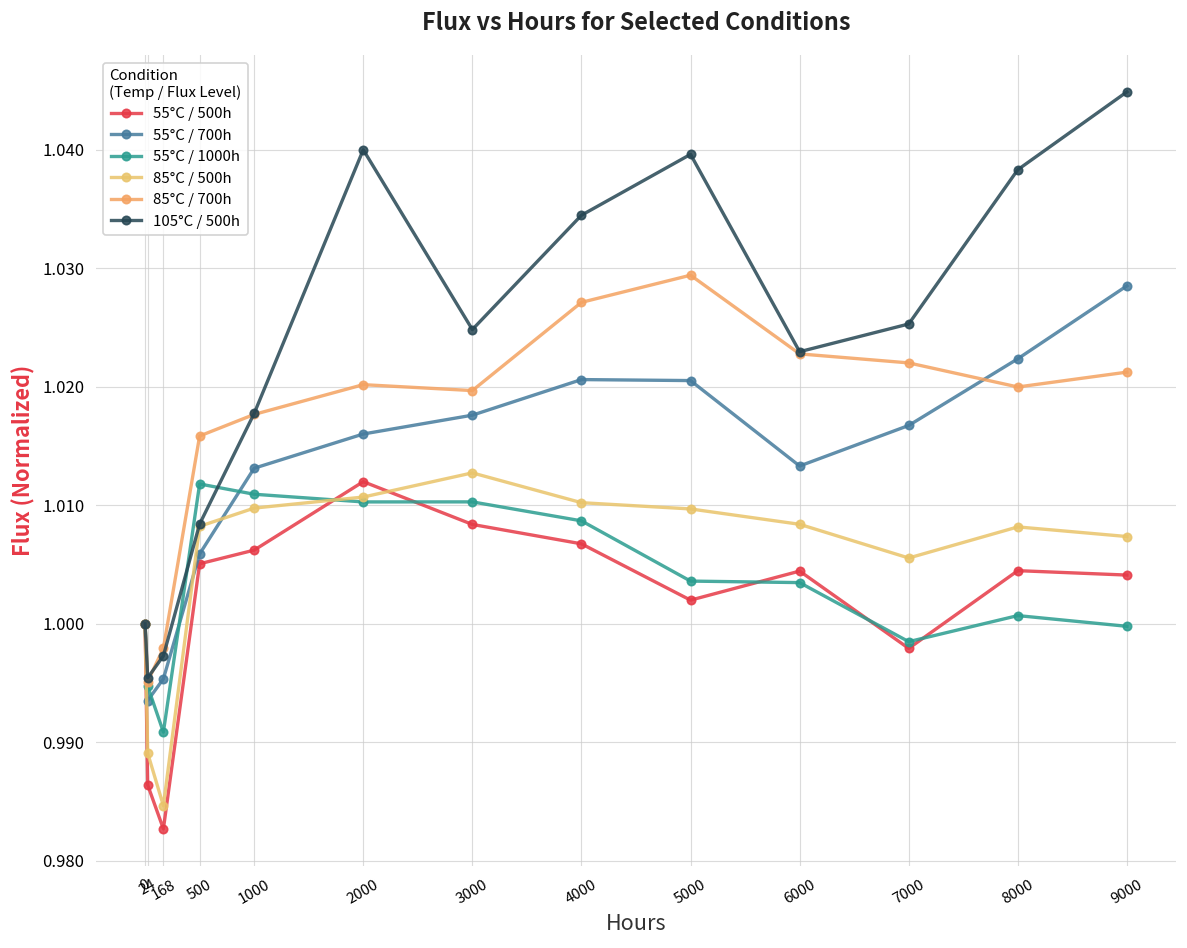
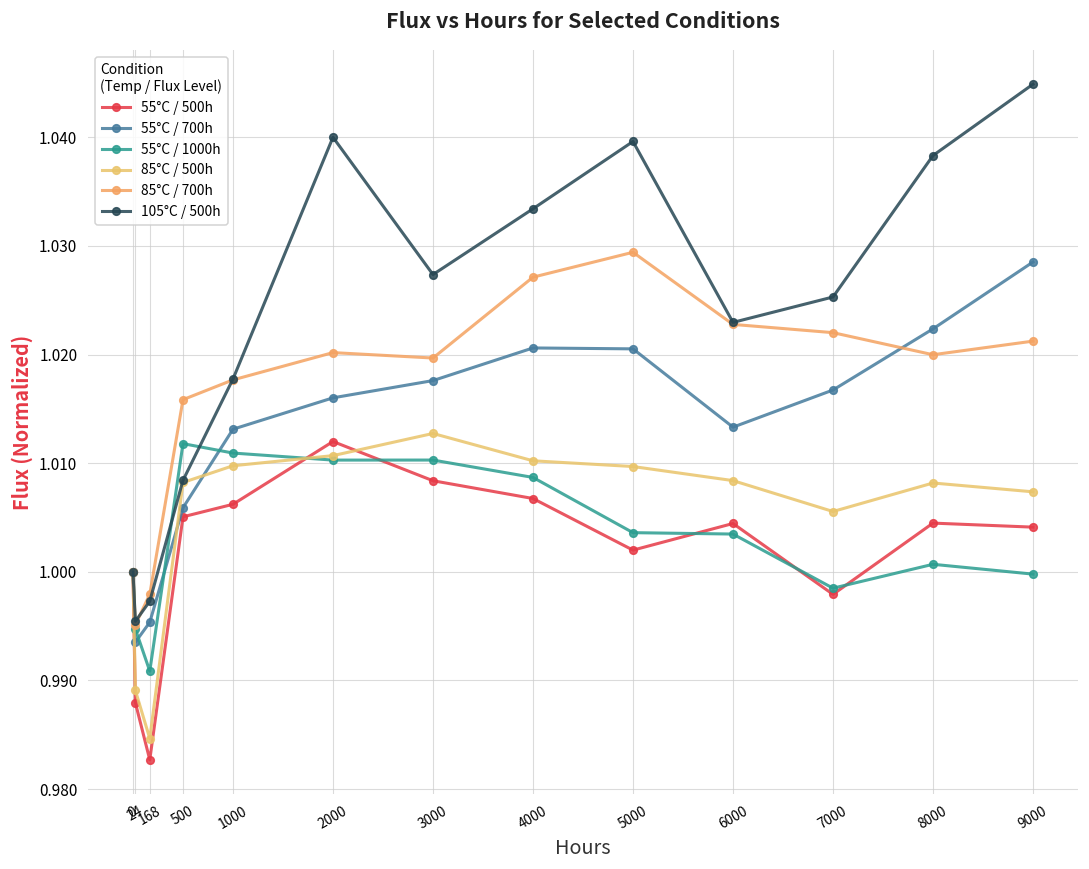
  {
    "55°C / 500h": {
-     "24": 0.986,
+     "24": 0.988,
      "168": 0.983,
      "500": 1.005,
      "1000": 1.006,
      "2000": 1.012,
      "3000": 1.008,
      "4000": 1.007,
      "5000": 1.002,
      "6000": 1.004,
      "7000": 0.998,
      "8000": 1.004,
      "9000": 1.004
    },
    "105°C / 500h": {
      "24": 0.995,
      "168": 0.997,
      "2000": 1.040,
-     "3000": 1.025,
-     "4000": 1.034,
+     "3000": 1.027,
+     "4000": 1.033,
      "5000": 1.040,
      "7000": 1.025,
      "8000": 1.038,
      "9000": 1.045
    }
  }
